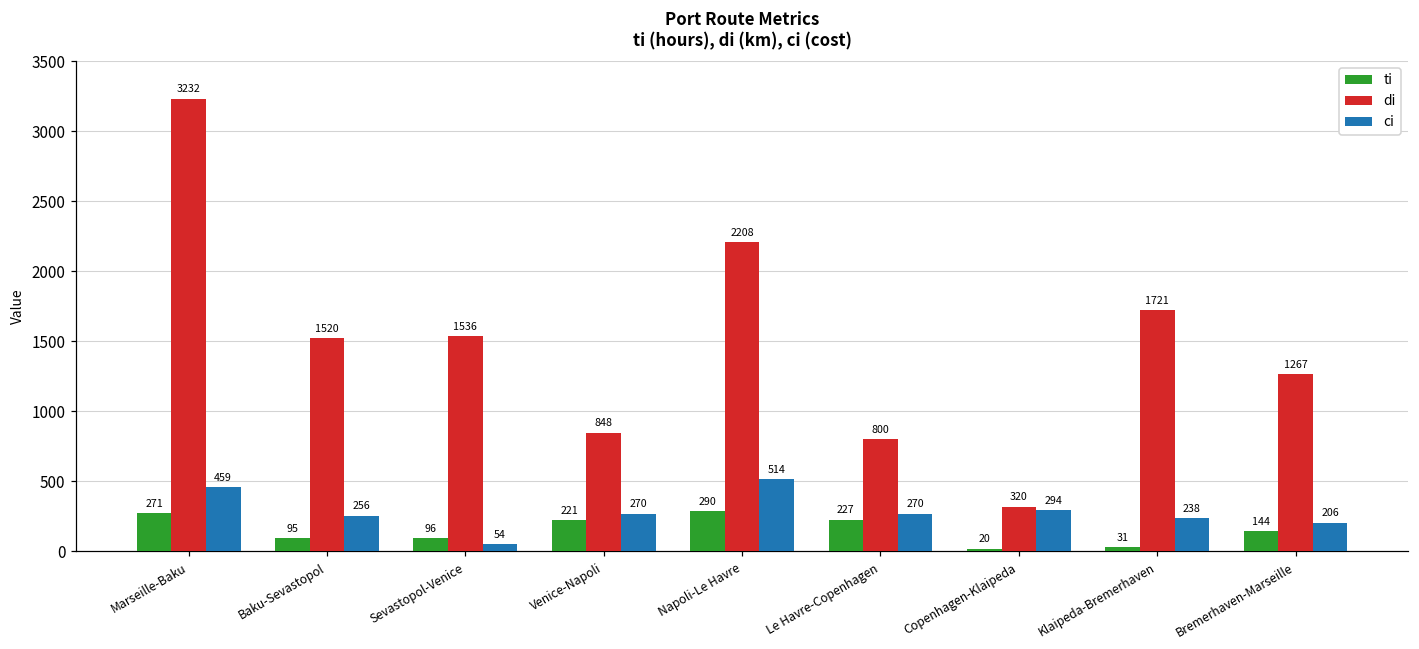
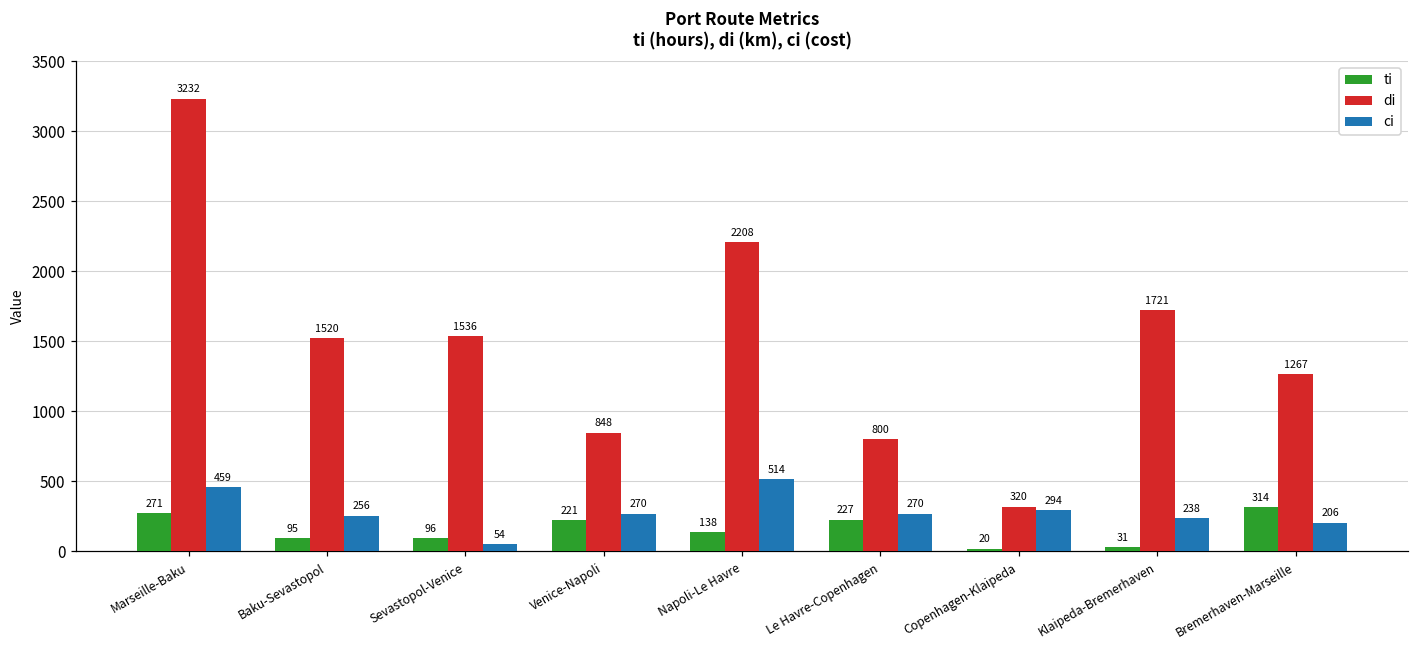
  {
    "ti": {
      "Marseille-Baku": 271,
      "Baku-Sevastopol": 95,
      "Sevastopol-Venice": 96,
      "Venice-Napoli": 221,
-     "Napoli-Le Havre": 290,
+     "Napoli-Le Havre": 138,
      "Le Havre-Copenhagen": 227,
      "Copenhagen-Klaipeda": 20,
      "Klaipeda-Bremerhaven": 31,
-     "Bremerhaven-Marseille": 144
+     "Bremerhaven-Marseille": 314
    },
    "di": {
      "Marseille-Baku": 3232,
      "Baku-Sevastopol": 1520,
      "Sevastopol-Venice": 1536,
      "Venice-Napoli": 848,
      "Napoli-Le Havre": 2208,
      "Le Havre-Copenhagen": 800,
      "Copenhagen-Klaipeda": 320
    },
    "ci": {
      "Marseille-Baku": 459,
      "Baku-Sevastopol": 256,
      "Sevastopol-Venice": 54,
      "Venice-Napoli": 270,
      "Napoli-Le Havre": 514,
      "Le Havre-Copenhagen": 270,
      "Copenhagen-Klaipeda": 294,
      "Klaipeda-Bremerhaven": 238,
      "Bremerhaven-Marseille": 206
    }
  }
